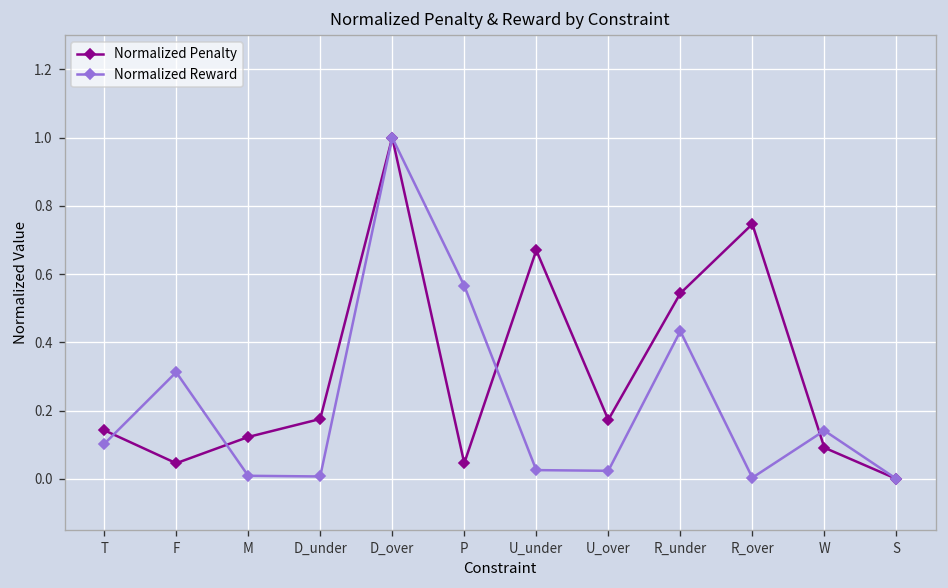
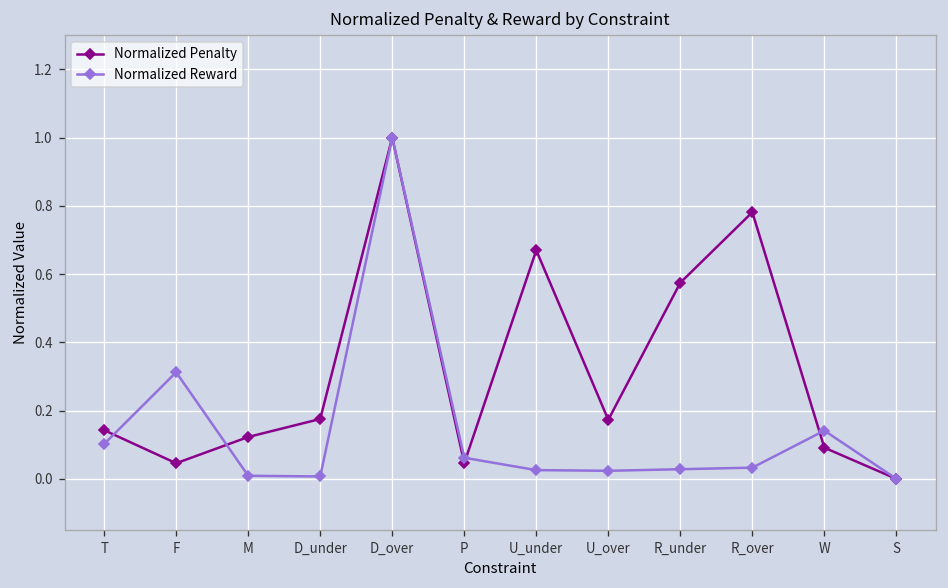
  {
    "Normalized Penalty": {
      "T": 0.14,
      "F": 0.05,
      "M": 0.12,
      "D_under": 0.18,
      "P": 0.05,
      "U_under": 0.67,
      "U_over": 0.17,
-     "R_under": 0.54,
-     "R_over": 0.75,
+     "R_under": 0.57,
+     "R_over": 0.78,
      "W": 0.09
    },
    "Normalized Reward": {
      "T": 0.10,
      "F": 0.31,
      "M": 0.01,
      "D_under": 0.01,
-     "P": 0.57,
+     "P": 0.06,
      "U_under": 0.03,
      "U_over": 0.02,
-     "R_under": 0.43,
-     "R_over": 0.00,
+     "R_under": 0.03,
+     "R_over": 0.03,
      "W": 0.14
    }
  }
